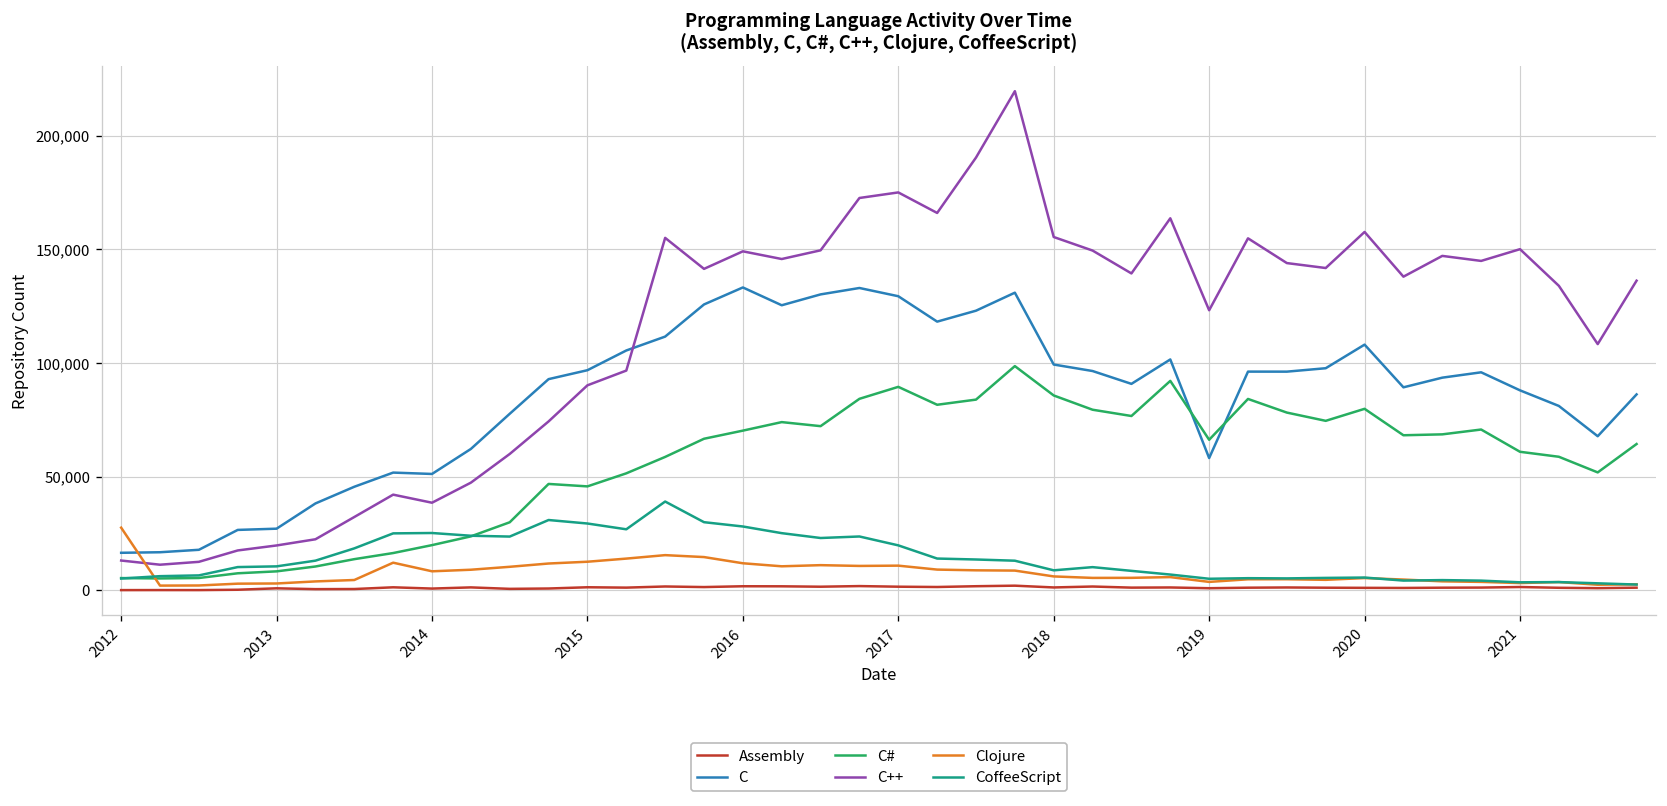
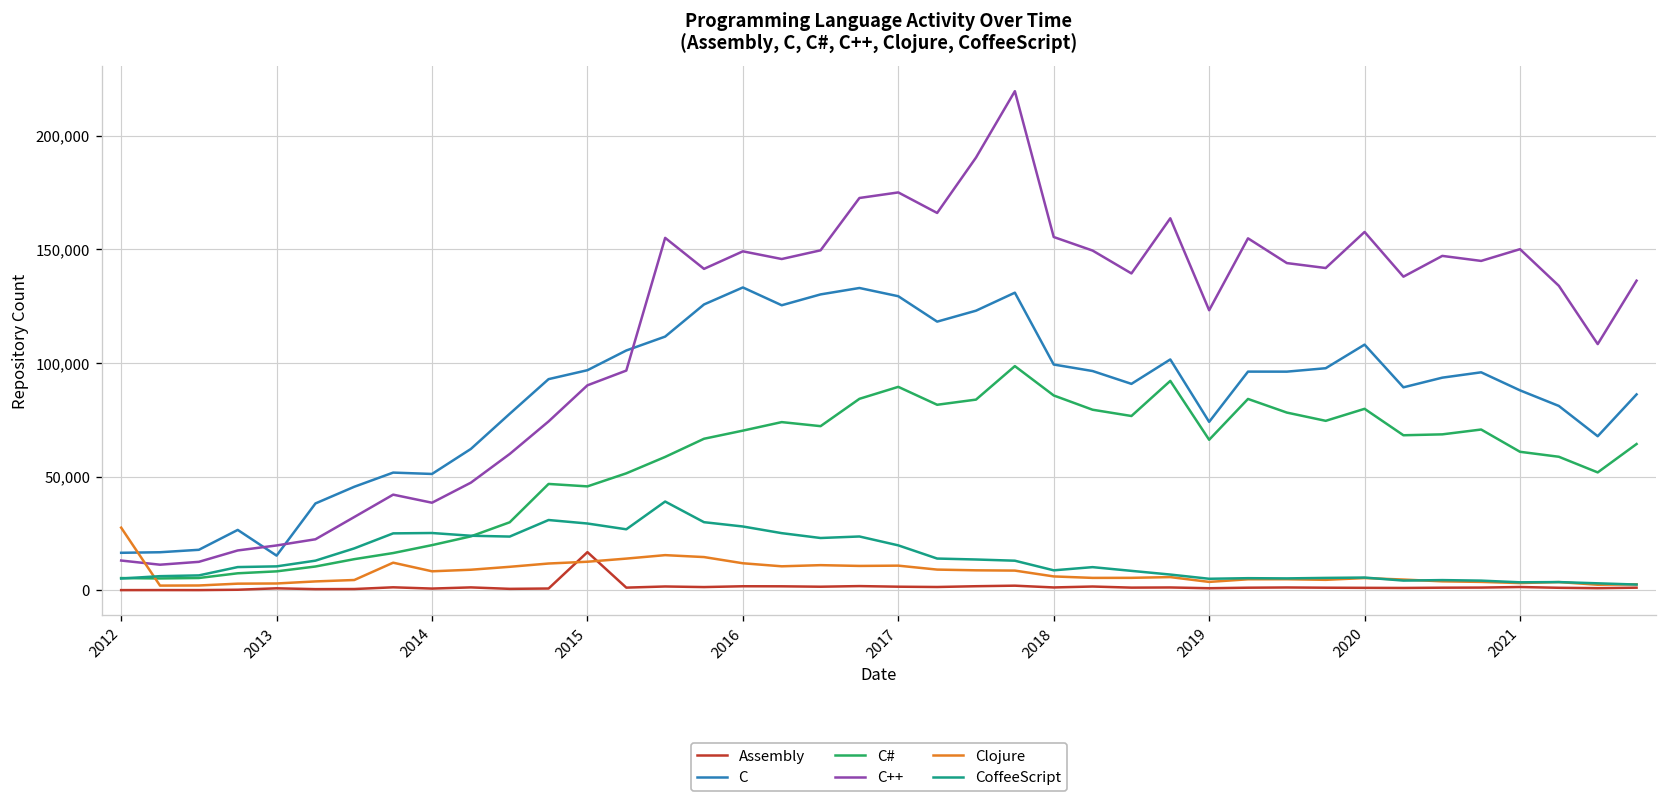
  {
    "Assembly": {
      "2012": "0",
      "2013": "1,000",
      "2014": "1,000",
-     "2015": "1,000",
+     "2015": "17,000",
      "2016": "2,000",
      "2017": "2,000",
      "2018": "1,000",
      "2019": "1,000",
      "2020": "1,000",
      "2021": "1,000"
    },
    "C": {
      "2012": "17,000",
-     "2013": "27,000",
+     "2013": "15,000",
      "2014": "51,000",
      "2015": "97,000",
      "2016": "133,000",
      "2017": "129,000",
      "2018": "99,000",
-     "2019": "58,000",
+     "2019": "74,000",
      "2020": "108,000",
      "2021": "88,000"
    },
    "C++": {
      "2012": "13,000",
      "2013": "20,000",
      "2014": "39,000",
      "2015": "90,000",
      "2016": "149,000",
      "2017": "175,000",
      "2018": "155,000",
      "2019": "123,000",
      "2020": "158,000",
      "2021": "150,000"
    },
    "Clojure": {
      "2012": "28,000",
      "2013": "3,000",
      "2014": "8,000",
      "2015": "13,000",
      "2016": "12,000",
      "2017": "11,000",
      "2018": "6,000",
      "2019": "4,000"
    }
  }
